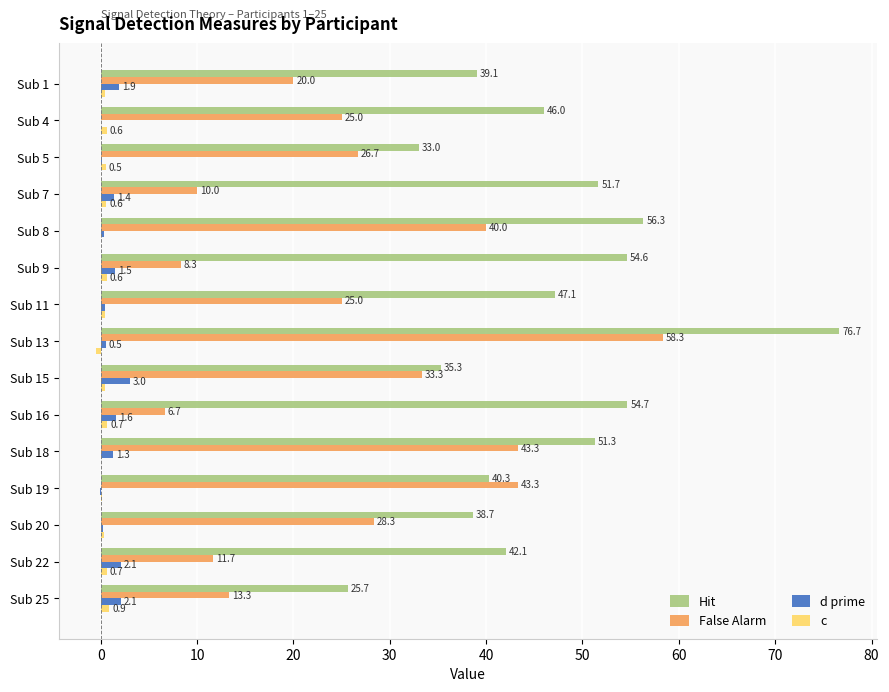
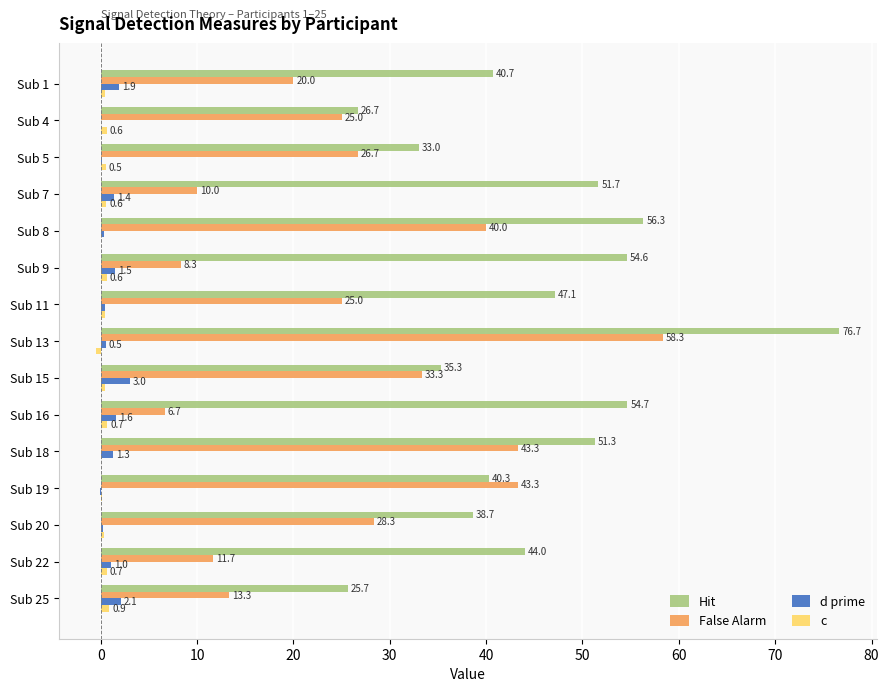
  {
    "Hit": {
-     "Sub 1": 39.1,
-     "Sub 4": 46.0,
+     "Sub 1": 40.7,
+     "Sub 4": 26.7,
      "Sub 5": 33.0,
      "Sub 7": 51.7,
      "Sub 8": 56.3,
      "Sub 9": 54.6,
      "Sub 11": 47.1,
      "Sub 13": 76.7,
      "Sub 15": 35.3,
      "Sub 16": 54.7,
      "Sub 18": 51.3,
      "Sub 19": 40.3,
      "Sub 20": 38.7,
-     "Sub 22": 42.1,
+     "Sub 22": 44.0,
      "Sub 25": 25.7
    },
    "d prime": {
      "Sub 1": 1.9,
      "Sub 9": 1.5,
      "Sub 13": 0.5,
      "Sub 15": 3.0,
      "Sub 16": 1.6,
      "Sub 18": 1.3,
-     "Sub 22": 2.1,
+     "Sub 22": 1.0,
      "Sub 25": 2.1
    }
  }
